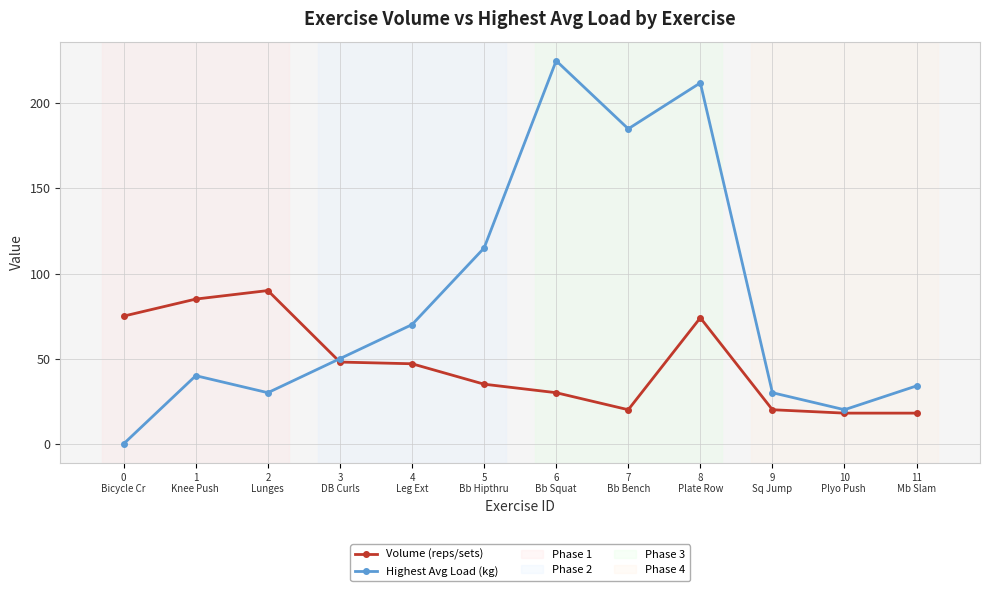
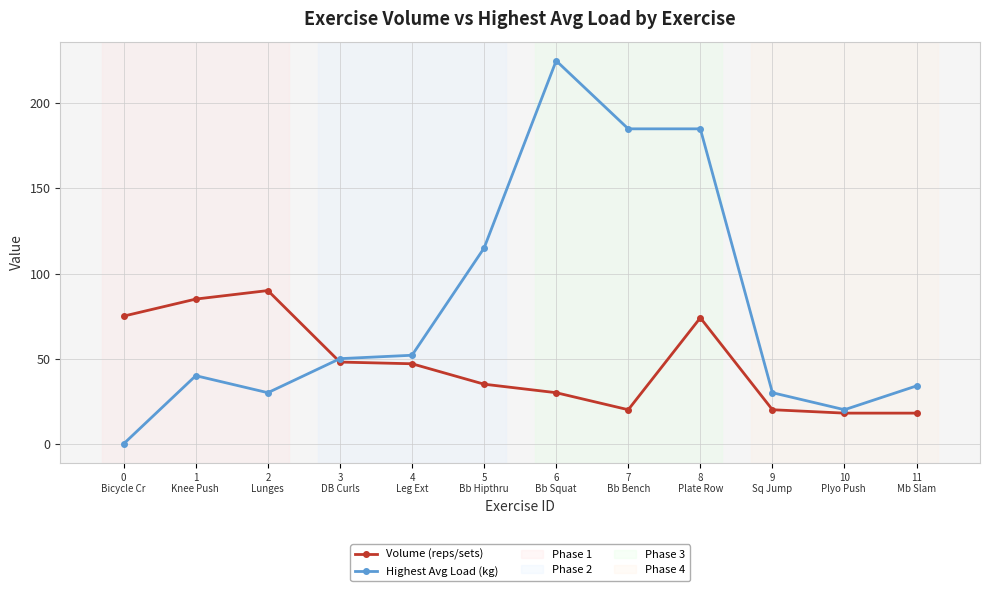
  {
    "Volume (reps/sets)": {
      "0 Bicycle Cr": 75,
      "1 Knee Push": 85,
      "2 Lunges": 90,
      "3 DB Curls": 48,
      "4 Leg Ext": 47,
      "5 Bb Hipthru": 35,
      "6 Bb Squat": 30,
      "7 Bb Bench": 20,
      "8 Plate Row": 74,
      "9 Sq Jump": 20,
      "10 Plyo Push": 18,
      "11 Mb Slam": 18
    },
    "Highest Avg Load (kg)": {
      "0 Bicycle Cr": 0,
      "1 Knee Push": 40,
      "2 Lunges": 30,
      "3 DB Curls": 50,
-     "4 Leg Ext": 70,
+     "4 Leg Ext": 52,
      "5 Bb Hipthru": 115,
      "6 Bb Squat": 225,
      "7 Bb Bench": 185,
-     "8 Plate Row": 212,
+     "8 Plate Row": 185,
      "9 Sq Jump": 30,
      "10 Plyo Push": 20,
      "11 Mb Slam": 34
    }
  }
